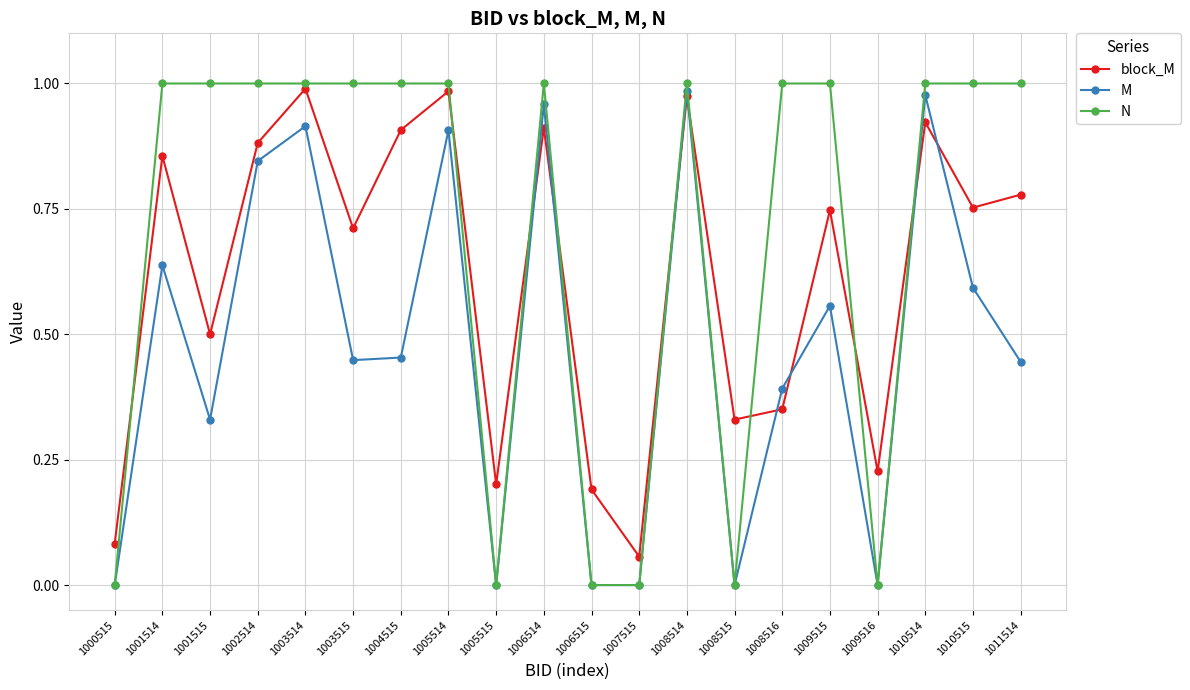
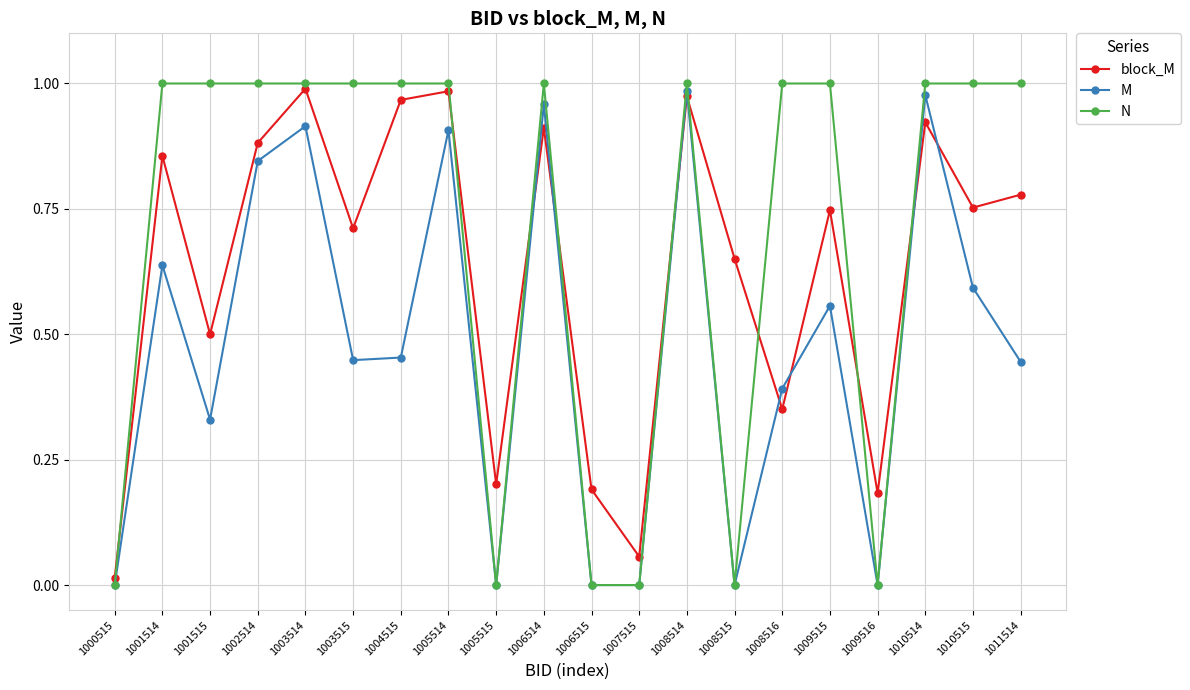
  {
    "block_M": {
-     "1000515": 0.08,
+     "1000515": 0.01,
      "1001514": 0.86,
      "1001515": 0.50,
      "1002514": 0.88,
      "1003514": 0.99,
      "1003515": 0.71,
-     "1004515": 0.91,
+     "1004515": 0.97,
      "1005514": 0.98,
      "1005515": 0.20,
      "1006514": 0.91,
      "1006515": 0.19,
      "1007515": 0.06,
      "1008514": 0.97,
-     "1008515": 0.33,
+     "1008515": 0.65,
      "1008516": 0.35,
      "1009515": 0.75,
-     "1009516": 0.23,
+     "1009516": 0.18,
      "1010514": 0.92,
      "1010515": 0.75,
      "1011514": 0.78
    },
    "M": {
      "1001514": 0.64,
      "1001515": 0.33,
      "1002514": 0.85,
      "1003514": 0.91,
      "1003515": 0.45,
      "1004515": 0.45,
      "1005514": 0.91,
      "1006514": 0.96,
      "1008514": 0.98,
      "1008516": 0.39,
      "1009515": 0.56,
      "1010514": 0.98,
      "1010515": 0.59,
      "1011514": 0.45
    },
    "N": {
      "1001514": 1.00,
      "1001515": 1.00,
      "1002514": 1.00,
      "1003514": 1.00,
      "1003515": 1.00,
      "1004515": 1.00,
      "1005514": 1.00,
      "1006514": 1.00,
      "1008514": 1.00,
      "1008516": 1.00,
      "1009515": 1.00,
      "1010514": 1.00,
      "1010515": 1.00,
      "1011514": 1.00
    }
  }
